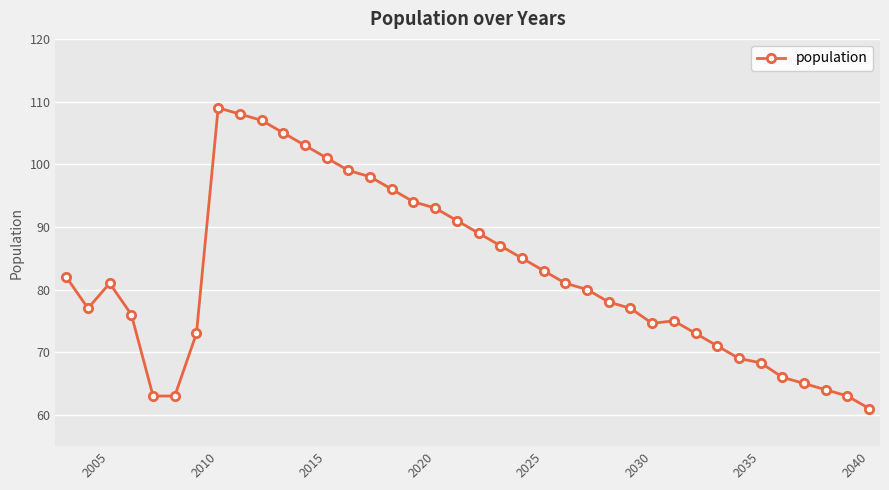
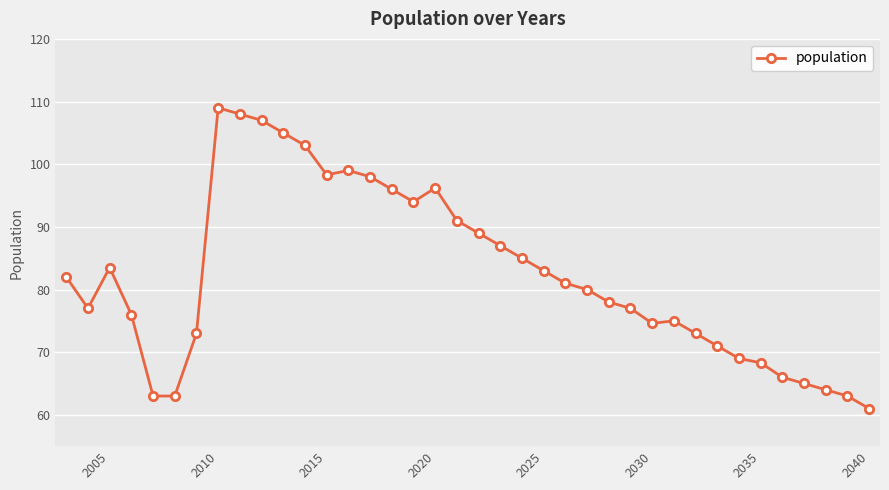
  {
-   "2005": 81,
+   "2005": 84,
    "2010": 109,
-   "2015": 101,
-   "2020": 93,
+   "2015": 98,
+   "2020": 96,
    "2025": 83,
    "2030": 75,
    "2035": 68,
    "2040": 61
  }
